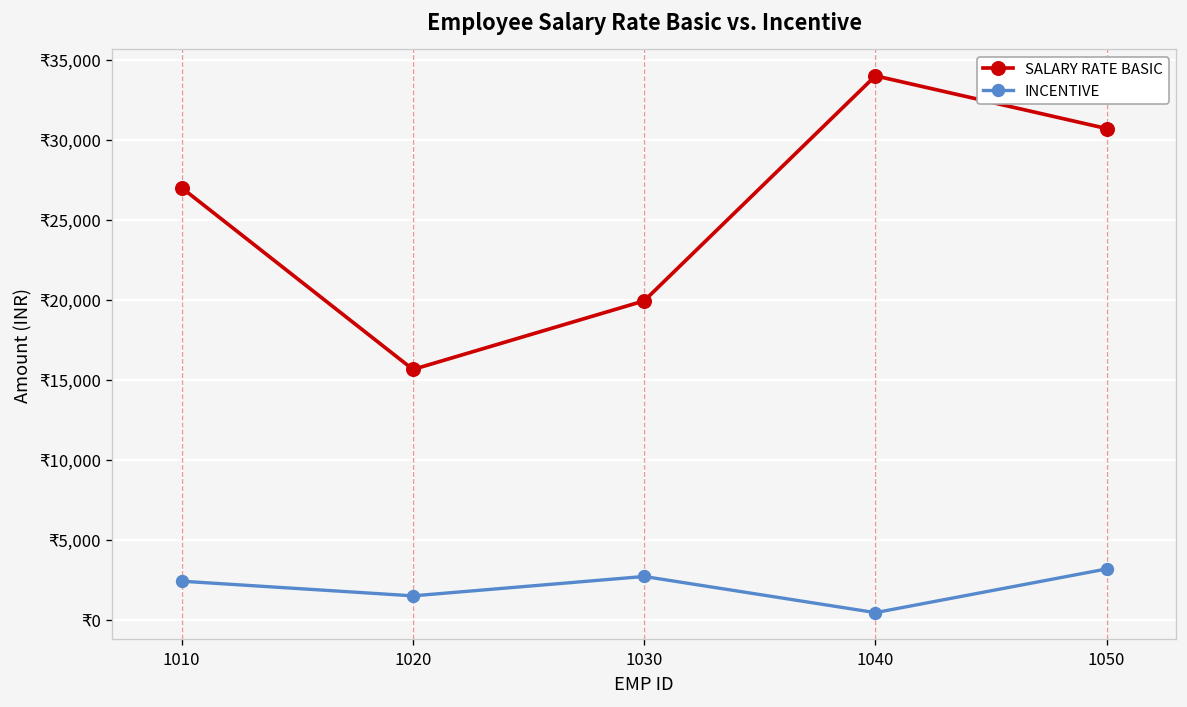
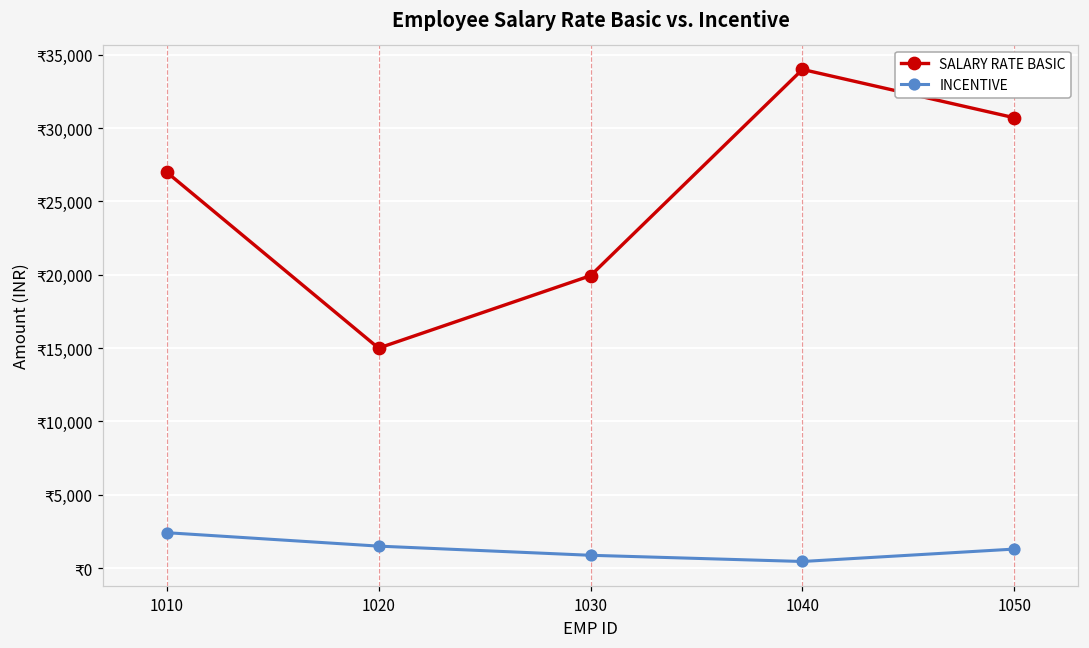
  {
    "SALARY RATE BASIC": {
      "1010": "₹27,000",
-     "1020": "₹15,600",
+     "1020": "₹15,000",
      "1030": "₹19,900",
      "1040": "₹34,000",
      "1050": "₹30,700"
    },
    "INCENTIVE": {
      "1010": "₹2,400",
      "1020": "₹1,500",
-     "1030": "₹2,700",
+     "1030": "₹900",
      "1040": "₹500",
-     "1050": "₹3,200"
+     "1050": "₹1,300"
    }
  }
